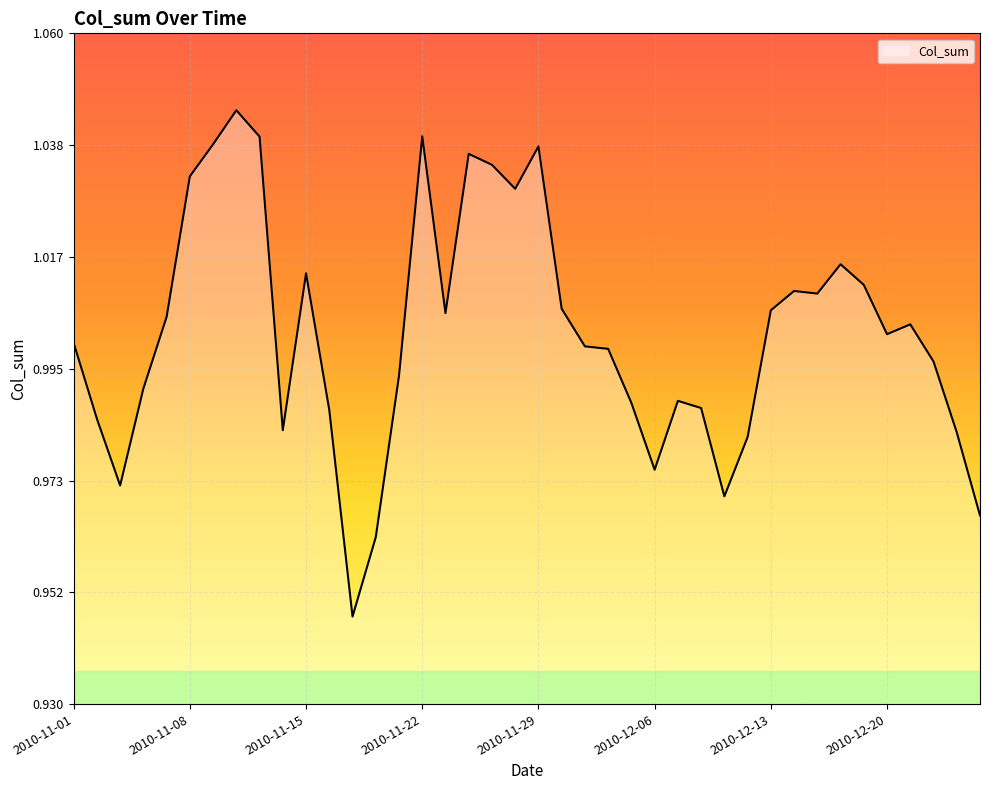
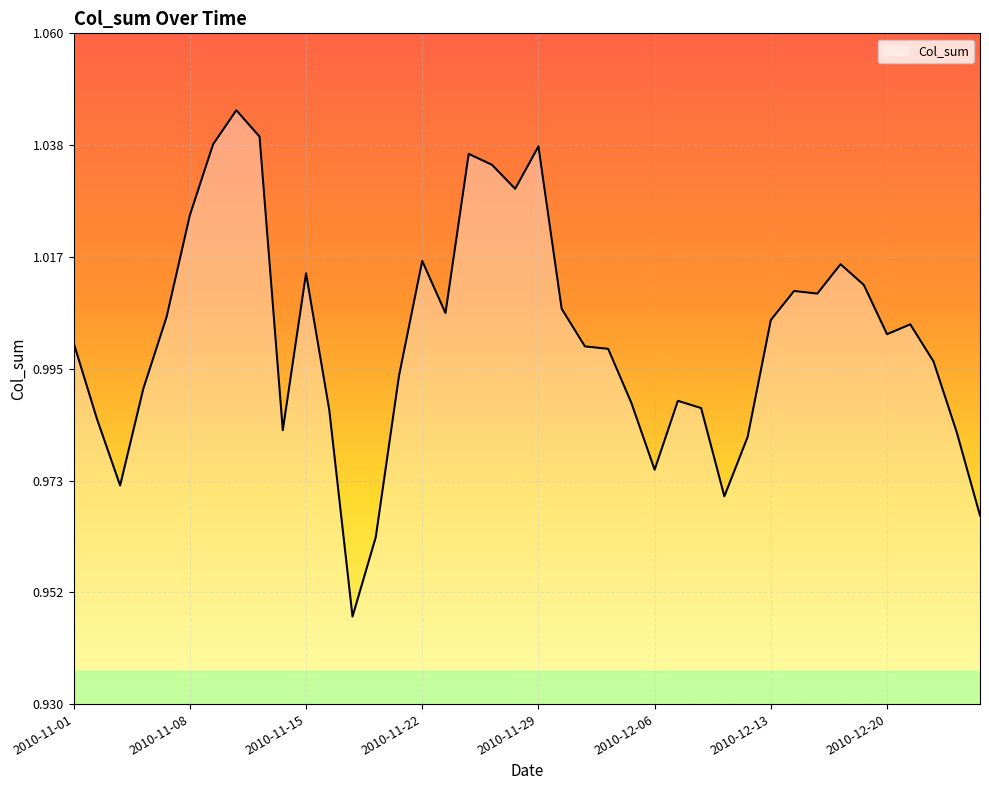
  {
    "2010-11-01": 1.000,
-   "2010-11-08": 1.032,
+   "2010-11-08": 1.025,
    "2010-11-15": 1.013,
-   "2010-11-22": 1.040,
+   "2010-11-22": 1.016,
    "2010-11-29": 1.038,
    "2010-12-06": 0.975,
-   "2010-12-13": 1.006,
+   "2010-12-13": 1.004,
    "2010-12-20": 1.002
  }
